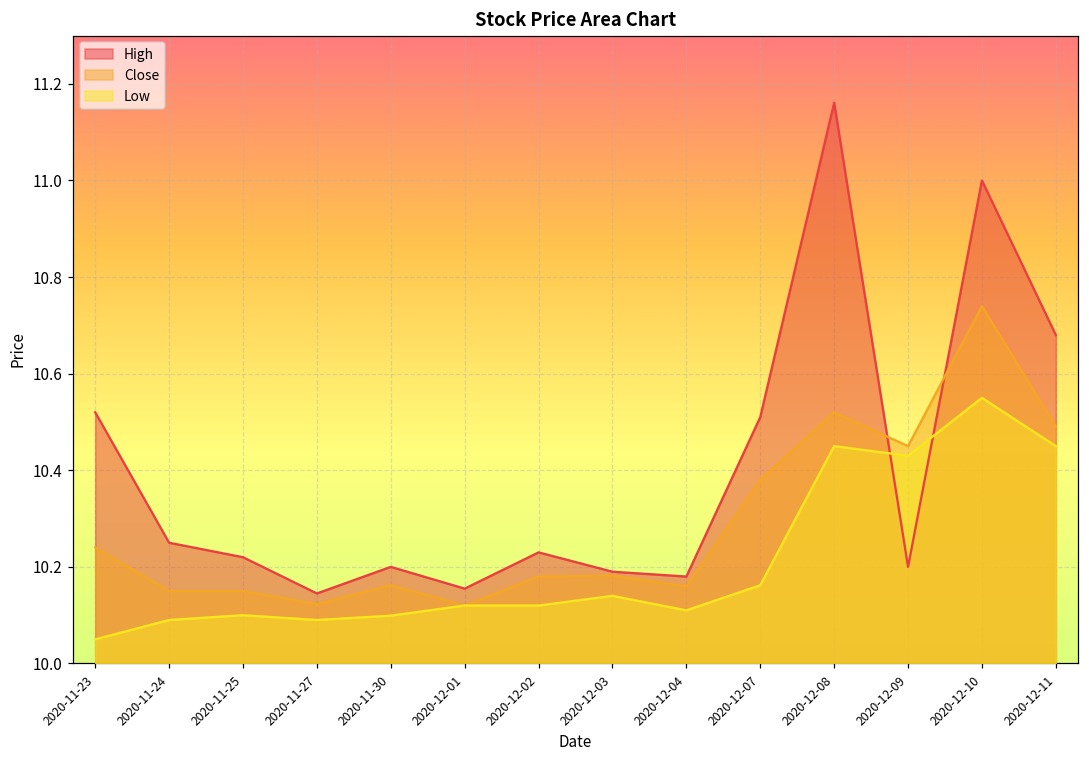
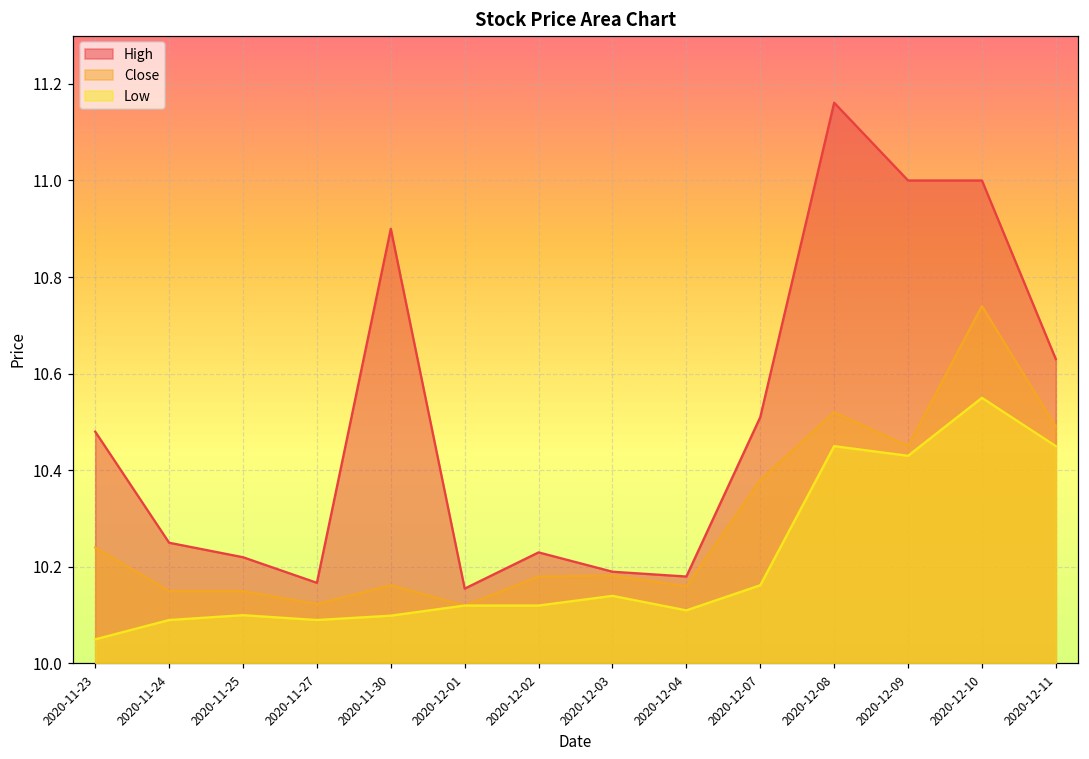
  {
    "High": {
-     "2020-11-23": 10.52,
+     "2020-11-23": 10.48,
      "2020-11-24": 10.25,
      "2020-11-25": 10.22,
-     "2020-11-27": 10.15,
-     "2020-11-30": 10.2,
+     "2020-11-27": 10.17,
+     "2020-11-30": 10.9,
      "2020-12-01": 10.16,
      "2020-12-02": 10.23,
      "2020-12-03": 10.19,
      "2020-12-04": 10.18,
      "2020-12-07": 10.51,
      "2020-12-08": 11.16,
-     "2020-12-09": 10.2,
+     "2020-12-09": 11.0,
      "2020-12-10": 11.00,
-     "2020-12-11": 10.68
+     "2020-12-11": 10.63
    }
  }
